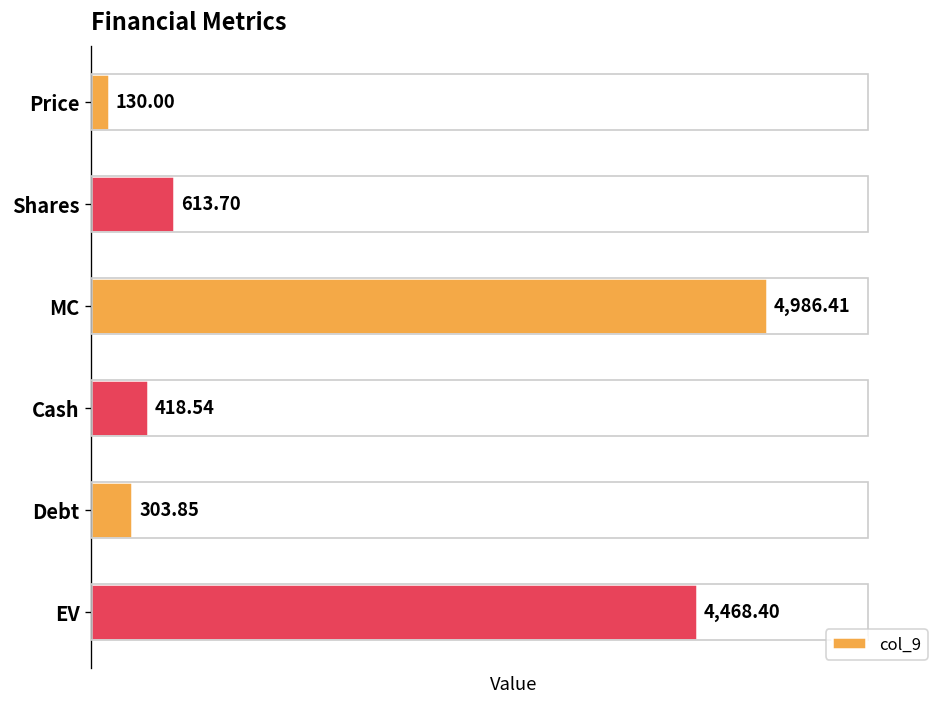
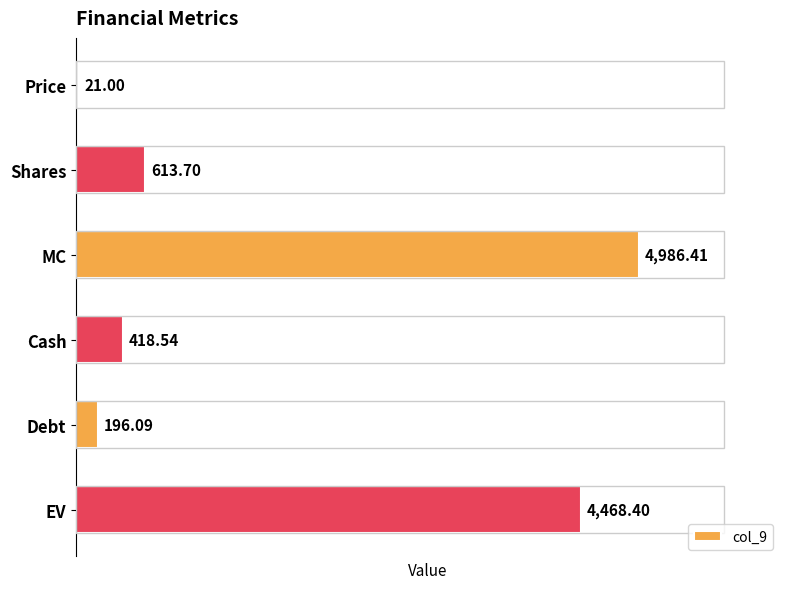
  {
-   "Price": "130.00",
+   "Price": "21.00",
    "Shares": "613.70",
    "MC": "4,986.41",
    "Cash": "418.54",
-   "Debt": "303.85",
+   "Debt": "196.09",
    "EV": "4,468.40"
  }
